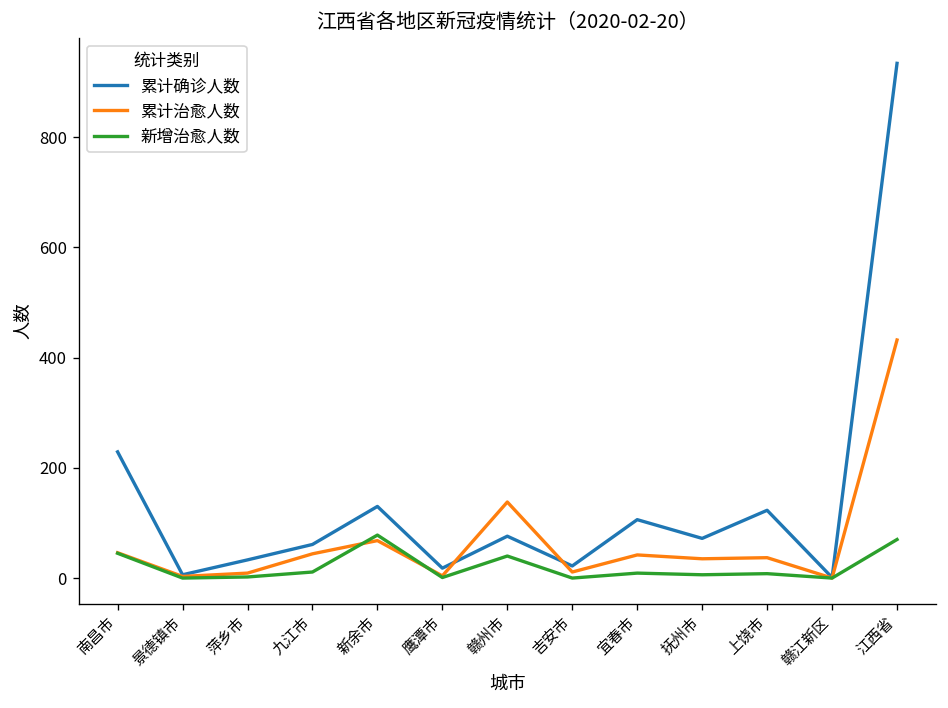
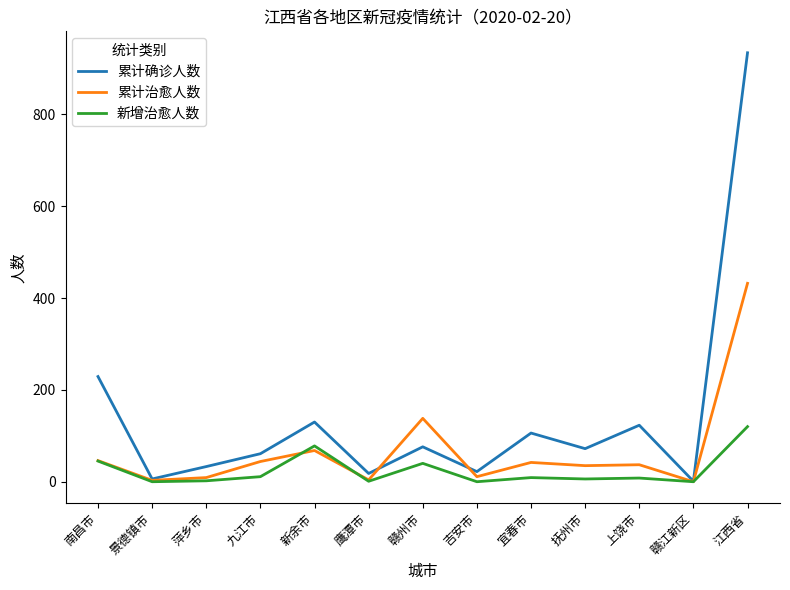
  {
    "累计确诊人数": {
      "南昌市": 230,
      "萍乡市": 30,
      "九江市": 60,
      "新余市": 130,
      "鹰潭市": 20,
      "赣州市": 80,
      "吉安市": 20,
      "宜春市": 110,
      "抚州市": 70,
      "上饶市": 120,
      "江西省": 930
    },
    "累计治愈人数": {
      "萍乡市": 10,
      "九江市": 40,
      "新余市": 70,
      "赣州市": 140,
      "吉安市": 10,
      "宜春市": 40,
      "抚州市": 40,
      "上饶市": 40,
      "江西省": 430
    },
    "新增治愈人数": {
      "萍乡市": 0,
      "九江市": 10,
      "新余市": 80,
      "赣州市": 40,
      "吉安市": 0,
      "宜春市": 10,
      "抚州市": 10,
      "上饶市": 10,
-     "江西省": 70
+     "江西省": 120
    }
  }
